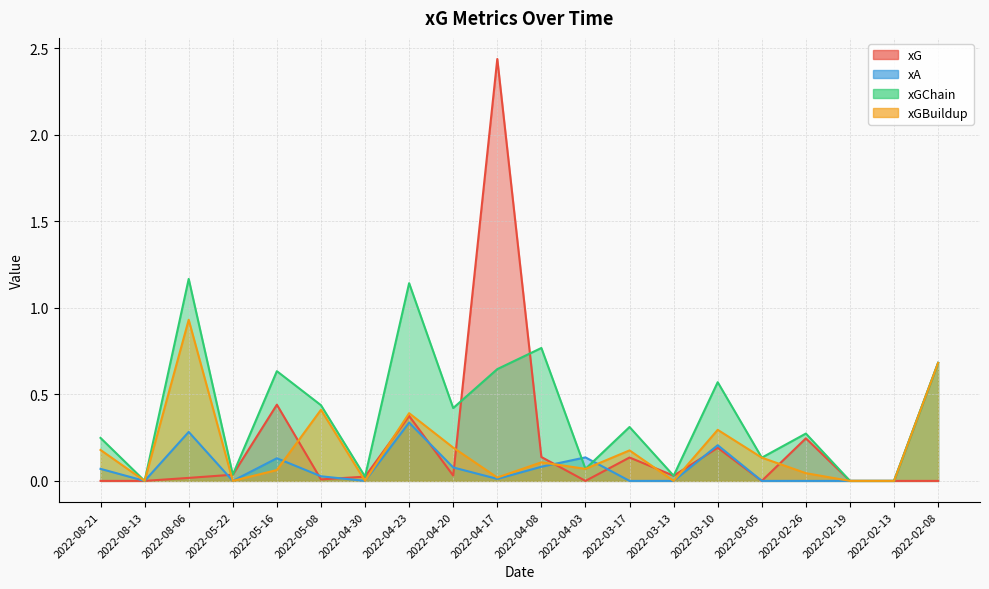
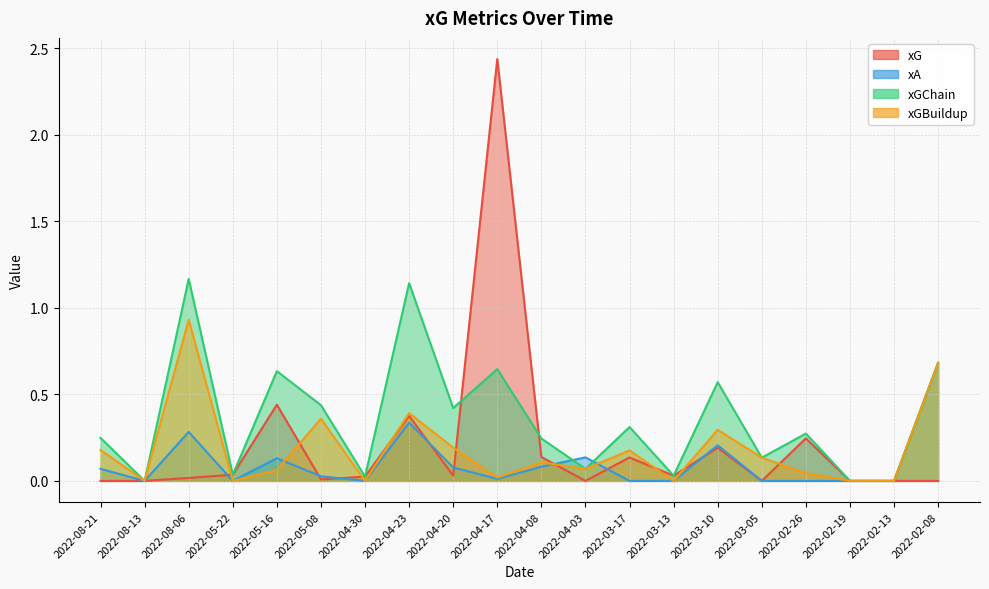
  {
    "xG": {
      "2022-08-21": 0.00,
      "2022-08-06": 0.02,
      "2022-05-16": 0.44,
      "2022-05-08": 0.01,
      "2022-04-23": 0.38,
      "2022-04-20": 0.03,
      "2022-04-17": 2.44,
      "2022-04-08": 0.14,
      "2022-04-03": 0.00,
      "2022-03-17": 0.14,
      "2022-03-10": 0.19,
      "2022-02-26": 0.25,
      "2022-02-08": 0.00
    },
    "xA": {
      "2022-08-21": 0.07,
      "2022-08-06": 0.28,
      "2022-05-16": 0.13,
      "2022-05-08": 0.03,
      "2022-04-23": 0.34,
      "2022-04-20": 0.08,
      "2022-04-08": 0.08,
      "2022-04-03": 0.14,
      "2022-03-17": 0.00,
      "2022-03-10": 0.21,
      "2022-02-26": 0.00
    },
    "xGChain": {
      "2022-08-21": 0.25,
      "2022-08-06": 1.17,
      "2022-05-16": 0.63,
      "2022-05-08": 0.44,
      "2022-04-23": 1.14,
      "2022-04-20": 0.42,
      "2022-04-17": 0.65,
-     "2022-04-08": 0.77,
+     "2022-04-08": 0.25,
      "2022-03-17": 0.31,
      "2022-03-10": 0.57,
      "2022-02-26": 0.27
    },
    "xGBuildup": {
      "2022-08-21": 0.18,
      "2022-08-06": 0.93,
      "2022-05-16": 0.06,
-     "2022-05-08": 0.41,
+     "2022-05-08": 0.36,
      "2022-04-23": 0.39,
      "2022-04-20": 0.19,
      "2022-04-08": 0.11,
      "2022-03-17": 0.18,
      "2022-03-10": 0.29,
      "2022-02-26": 0.04
    }
  }
